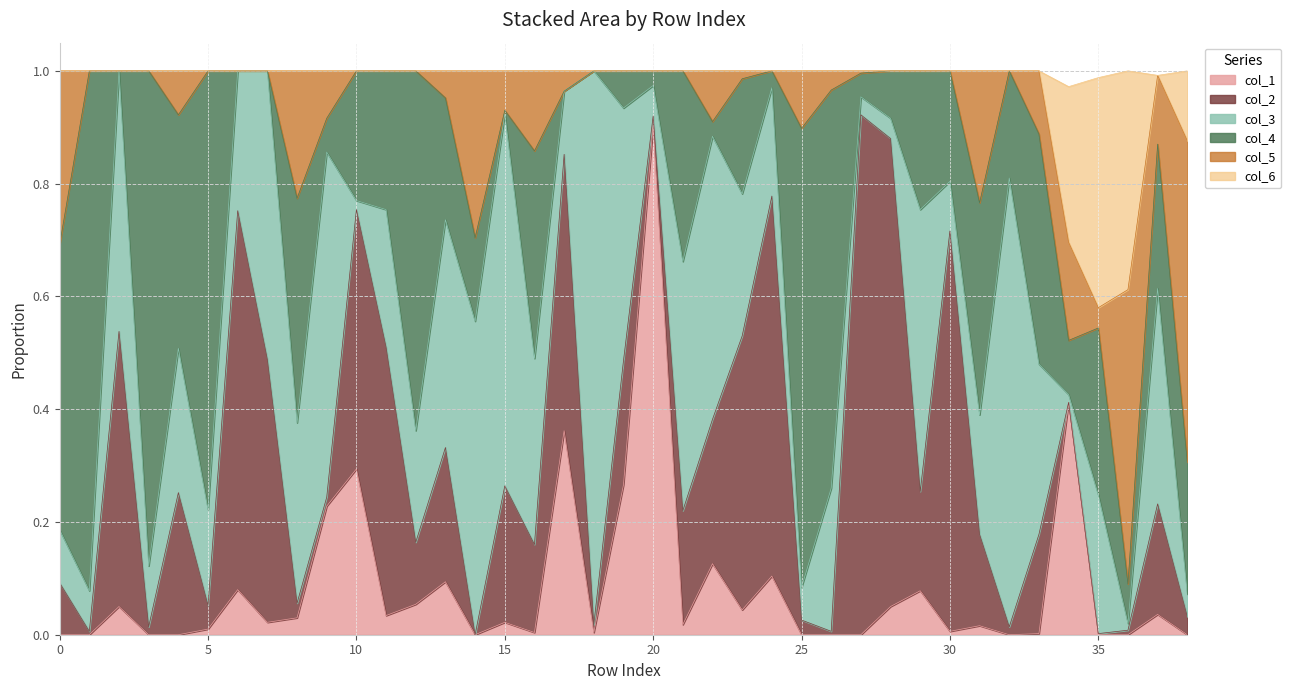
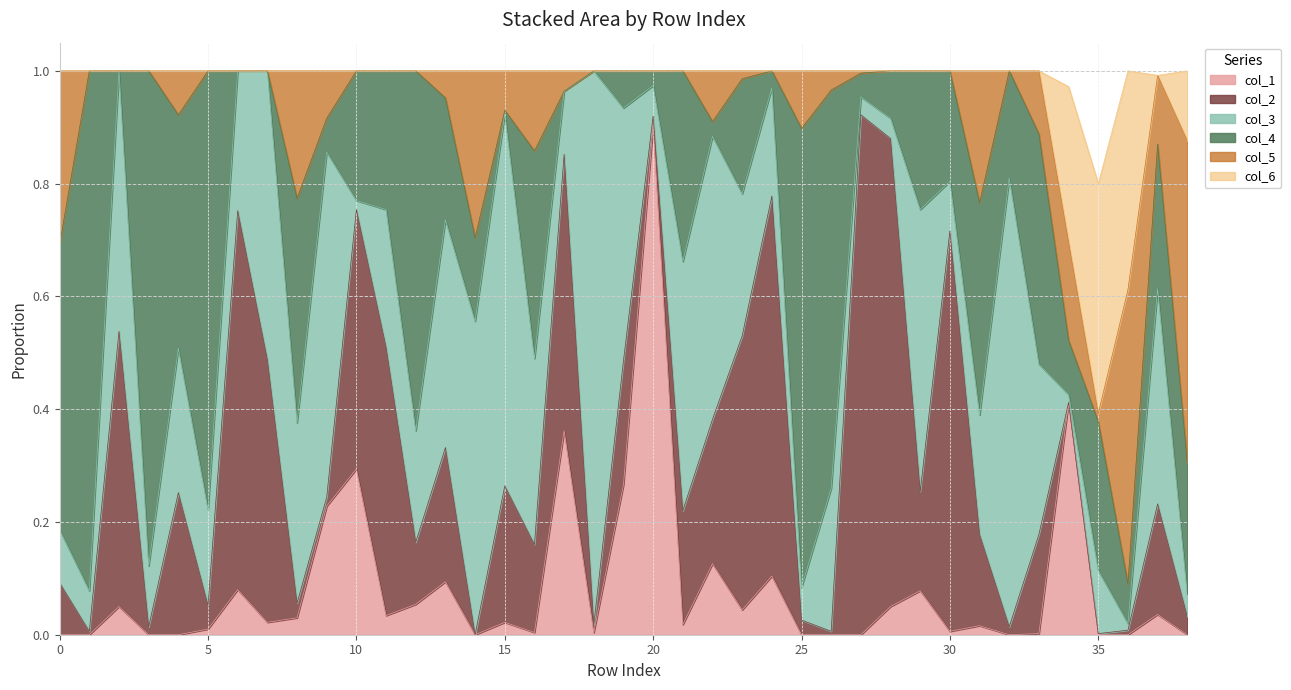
  {
    "col_2": {
      "0": 0.09,
      "5": 0.04,
      "10": 0.46,
      "15": 0.24,
      "20": 0.02,
      "25": 0.03,
      "30": 0.71
    },
    "col_3": {
      "0": 0.09,
      "5": 0.17,
      "10": 0.02,
      "15": 0.66,
      "20": 0.05,
      "25": 0.06,
      "30": 0.09,
-     "35": 0.25
+     "35": 0.11
    },
    "col_4": {
      "0": 0.51,
      "15": 0.01,
      "25": 0.81,
-     "35": 0.30
+     "35": 0.26
    },
    "col_5": {
-     "35": 0.04
+     "35": 0.01
    }
  }
